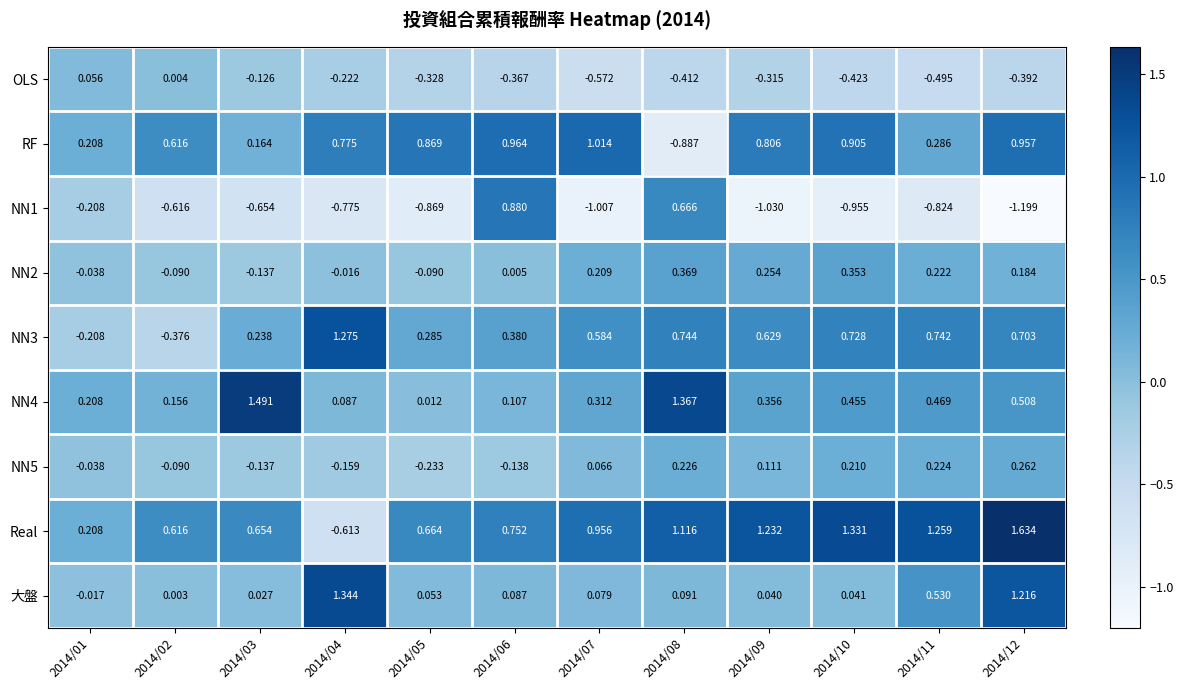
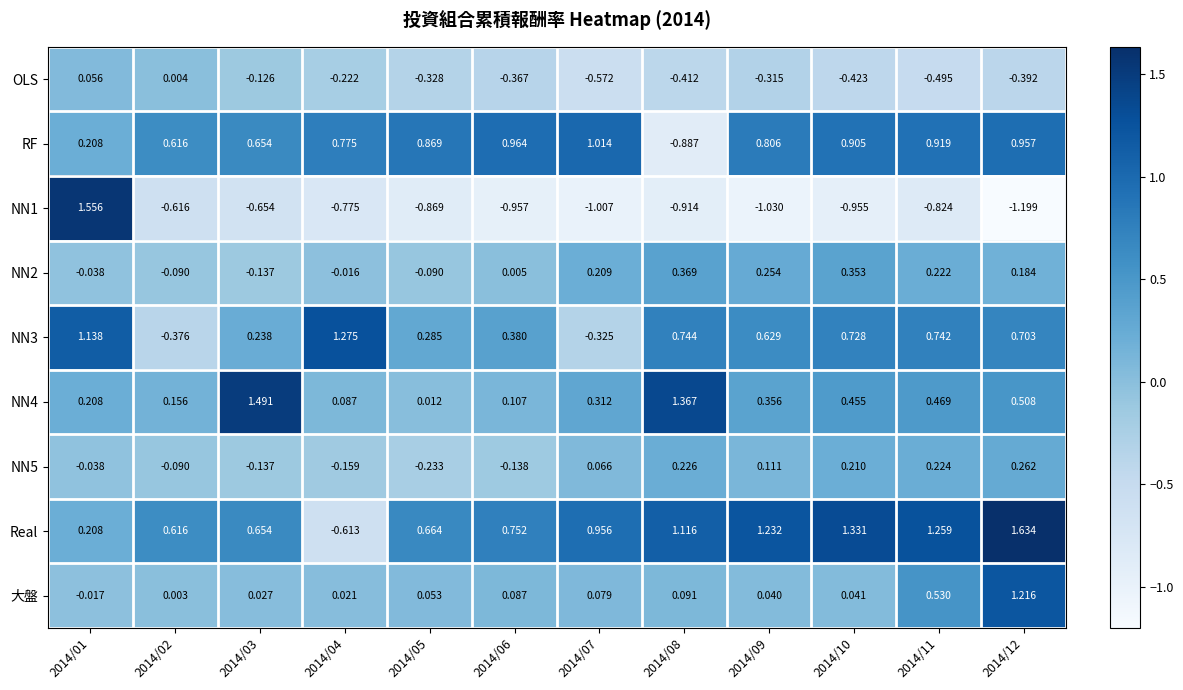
  {
    "OLS": {
      "2014/01": 0.056,
      "2014/02": 0.004,
      "2014/03": -0.126,
      "2014/04": -0.222,
      "2014/05": -0.328,
      "2014/06": -0.367,
      "2014/07": -0.572,
      "2014/08": -0.412,
      "2014/09": -0.315,
      "2014/10": -0.423,
      "2014/11": -0.495,
      "2014/12": -0.392
    },
    "RF": {
      "2014/01": 0.208,
      "2014/02": 0.616,
-     "2014/03": 0.164,
+     "2014/03": 0.654,
      "2014/04": 0.775,
      "2014/05": 0.869,
      "2014/06": 0.964,
      "2014/07": 1.014,
      "2014/08": -0.887,
      "2014/09": 0.806,
      "2014/10": 0.905,
-     "2014/11": 0.286,
+     "2014/11": 0.919,
      "2014/12": 0.957
    },
    "NN1": {
-     "2014/01": -0.208,
+     "2014/01": 1.556,
      "2014/02": -0.616,
      "2014/03": -0.654,
      "2014/04": -0.775,
      "2014/05": -0.869,
-     "2014/06": 0.880,
+     "2014/06": -0.957,
      "2014/07": -1.007,
-     "2014/08": 0.666,
+     "2014/08": -0.914,
      "2014/09": -1.030,
      "2014/10": -0.955,
      "2014/11": -0.824,
      "2014/12": -1.199
    },
    "NN2": {
      "2014/01": -0.038,
      "2014/02": -0.090,
      "2014/03": -0.137,
      "2014/04": -0.016,
      "2014/05": -0.090,
      "2014/06": 0.005,
      "2014/07": 0.209,
      "2014/08": 0.369,
      "2014/09": 0.254,
      "2014/10": 0.353,
      "2014/11": 0.222,
      "2014/12": 0.184
    },
    "NN3": {
-     "2014/01": -0.208,
+     "2014/01": 1.138,
      "2014/02": -0.376,
      "2014/03": 0.238,
      "2014/04": 1.275,
      "2014/05": 0.285,
      "2014/06": 0.380,
-     "2014/07": 0.584,
+     "2014/07": -0.325,
      "2014/08": 0.744,
      "2014/09": 0.629,
      "2014/10": 0.728,
      "2014/11": 0.742,
      "2014/12": 0.703
    },
    "NN4": {
      "2014/01": 0.208,
      "2014/02": 0.156,
      "2014/03": 1.491,
      "2014/04": 0.087,
      "2014/05": 0.012,
      "2014/06": 0.107,
      "2014/07": 0.312,
      "2014/08": 1.367,
      "2014/09": 0.356,
      "2014/10": 0.455,
      "2014/11": 0.469,
      "2014/12": 0.508
    },
    "NN5": {
      "2014/01": -0.038,
      "2014/02": -0.090,
      "2014/03": -0.137,
      "2014/04": -0.159,
      "2014/05": -0.233,
      "2014/06": -0.138,
      "2014/07": 0.066,
      "2014/08": 0.226,
      "2014/09": 0.111,
      "2014/10": 0.210,
      "2014/11": 0.224,
      "2014/12": 0.262
    },
    "Real": {
      "2014/01": 0.208,
      "2014/02": 0.616,
      "2014/03": 0.654,
      "2014/04": -0.613,
      "2014/05": 0.664,
      "2014/06": 0.752,
      "2014/07": 0.956,
      "2014/08": 1.116,
      "2014/09": 1.232,
      "2014/10": 1.331,
      "2014/11": 1.259,
      "2014/12": 1.634
    },
    "大盤": {
      "2014/01": -0.017,
      "2014/02": 0.003,
      "2014/03": 0.027,
-     "2014/04": 1.344,
+     "2014/04": 0.021,
      "2014/05": 0.053,
      "2014/06": 0.087,
      "2014/07": 0.079,
      "2014/08": 0.091,
      "2014/09": 0.040,
      "2014/10": 0.041,
      "2014/11": 0.530,
      "2014/12": 1.216
    }
  }
